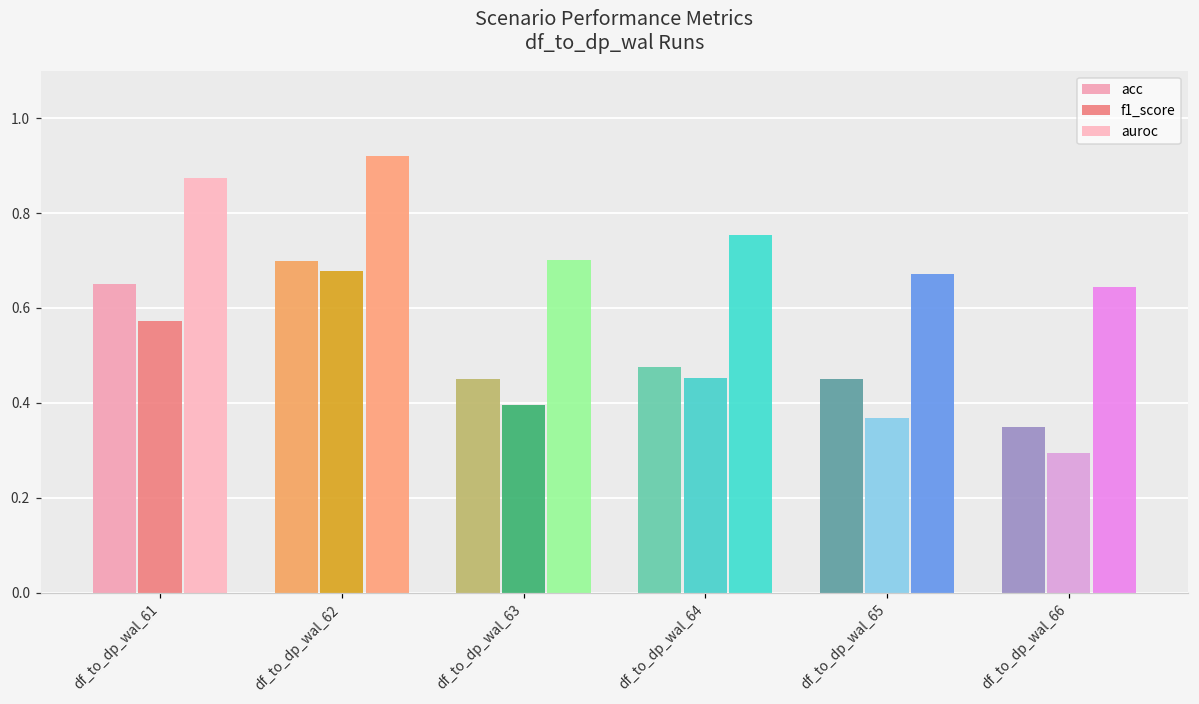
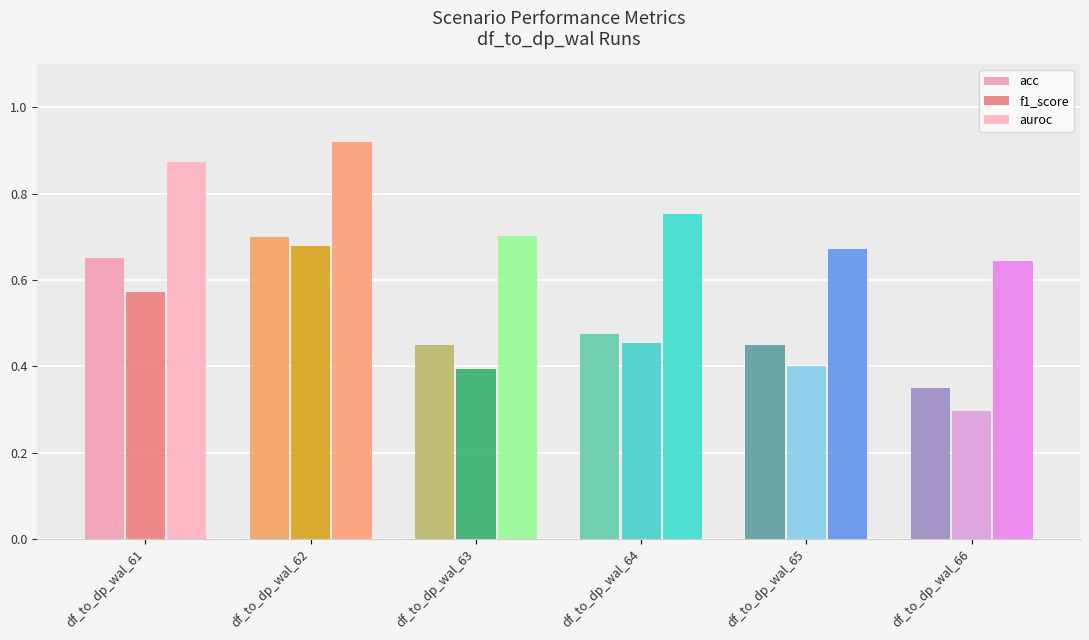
  {
    "f1_score": {
      "df_to_dp_wal_61": 0.57,
      "df_to_dp_wal_62": 0.68,
      "df_to_dp_wal_63": 0.39,
      "df_to_dp_wal_64": 0.45,
-     "df_to_dp_wal_65": 0.37,
+     "df_to_dp_wal_65": 0.40,
      "df_to_dp_wal_66": 0.30
    }
  }
